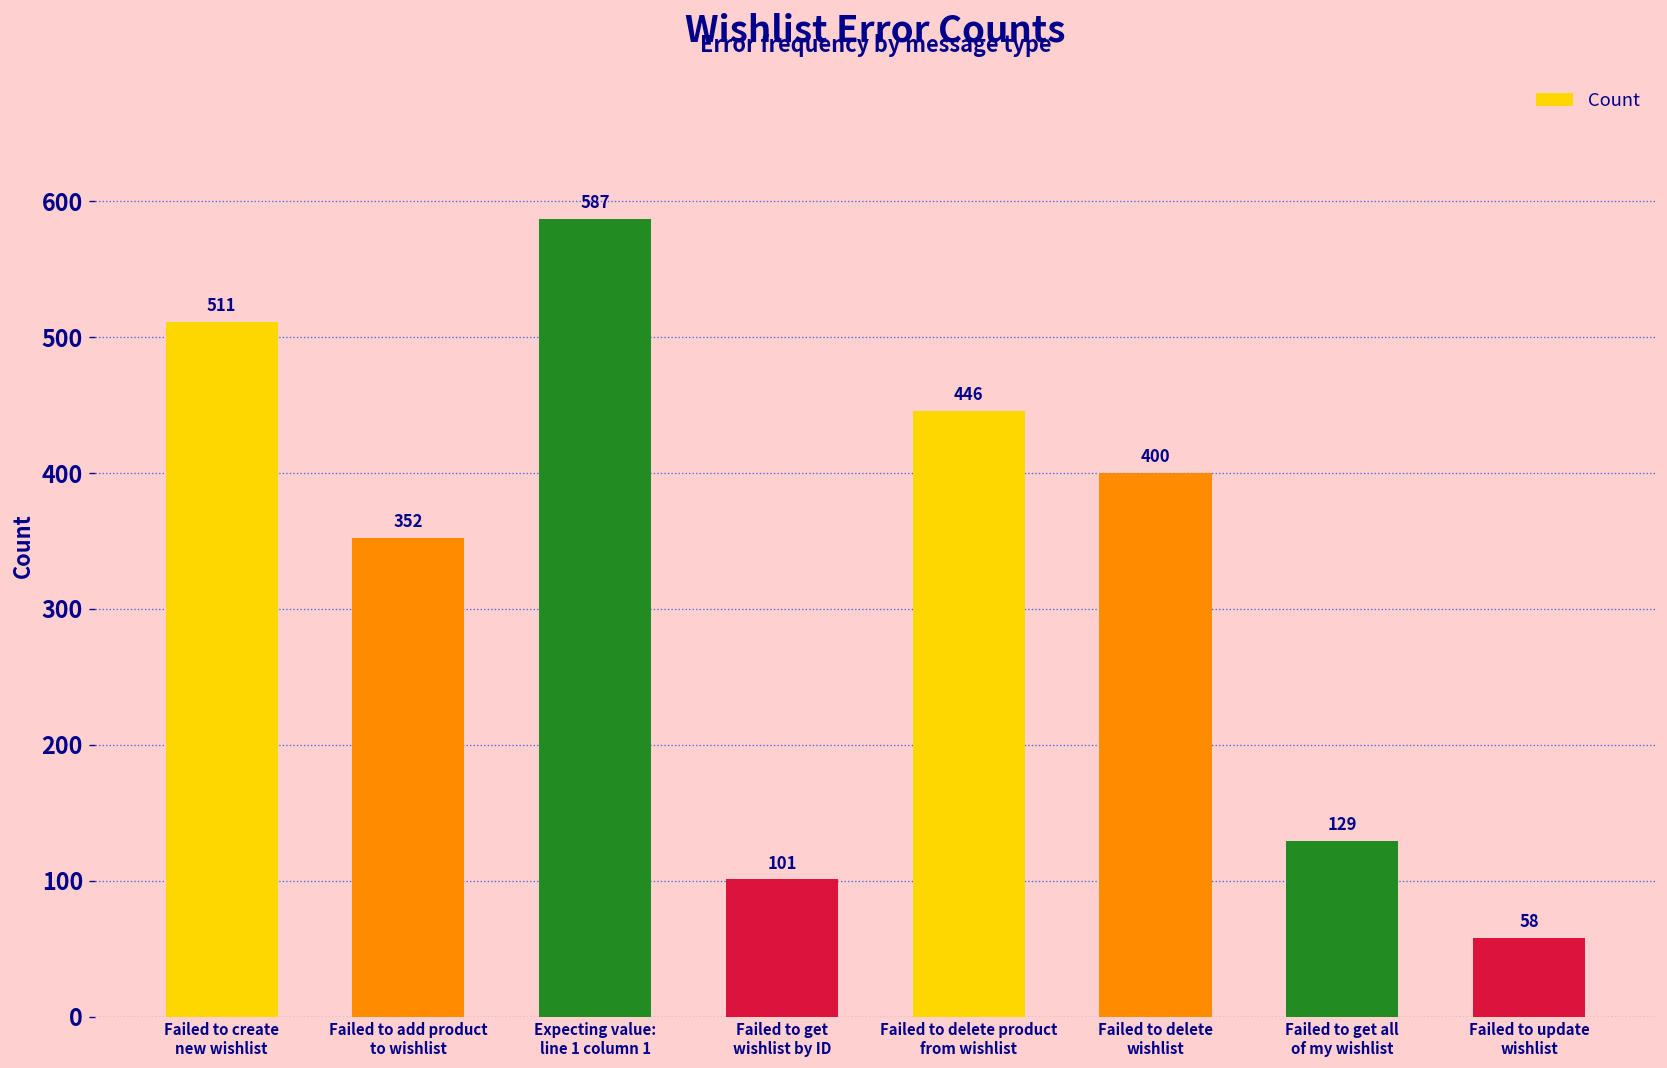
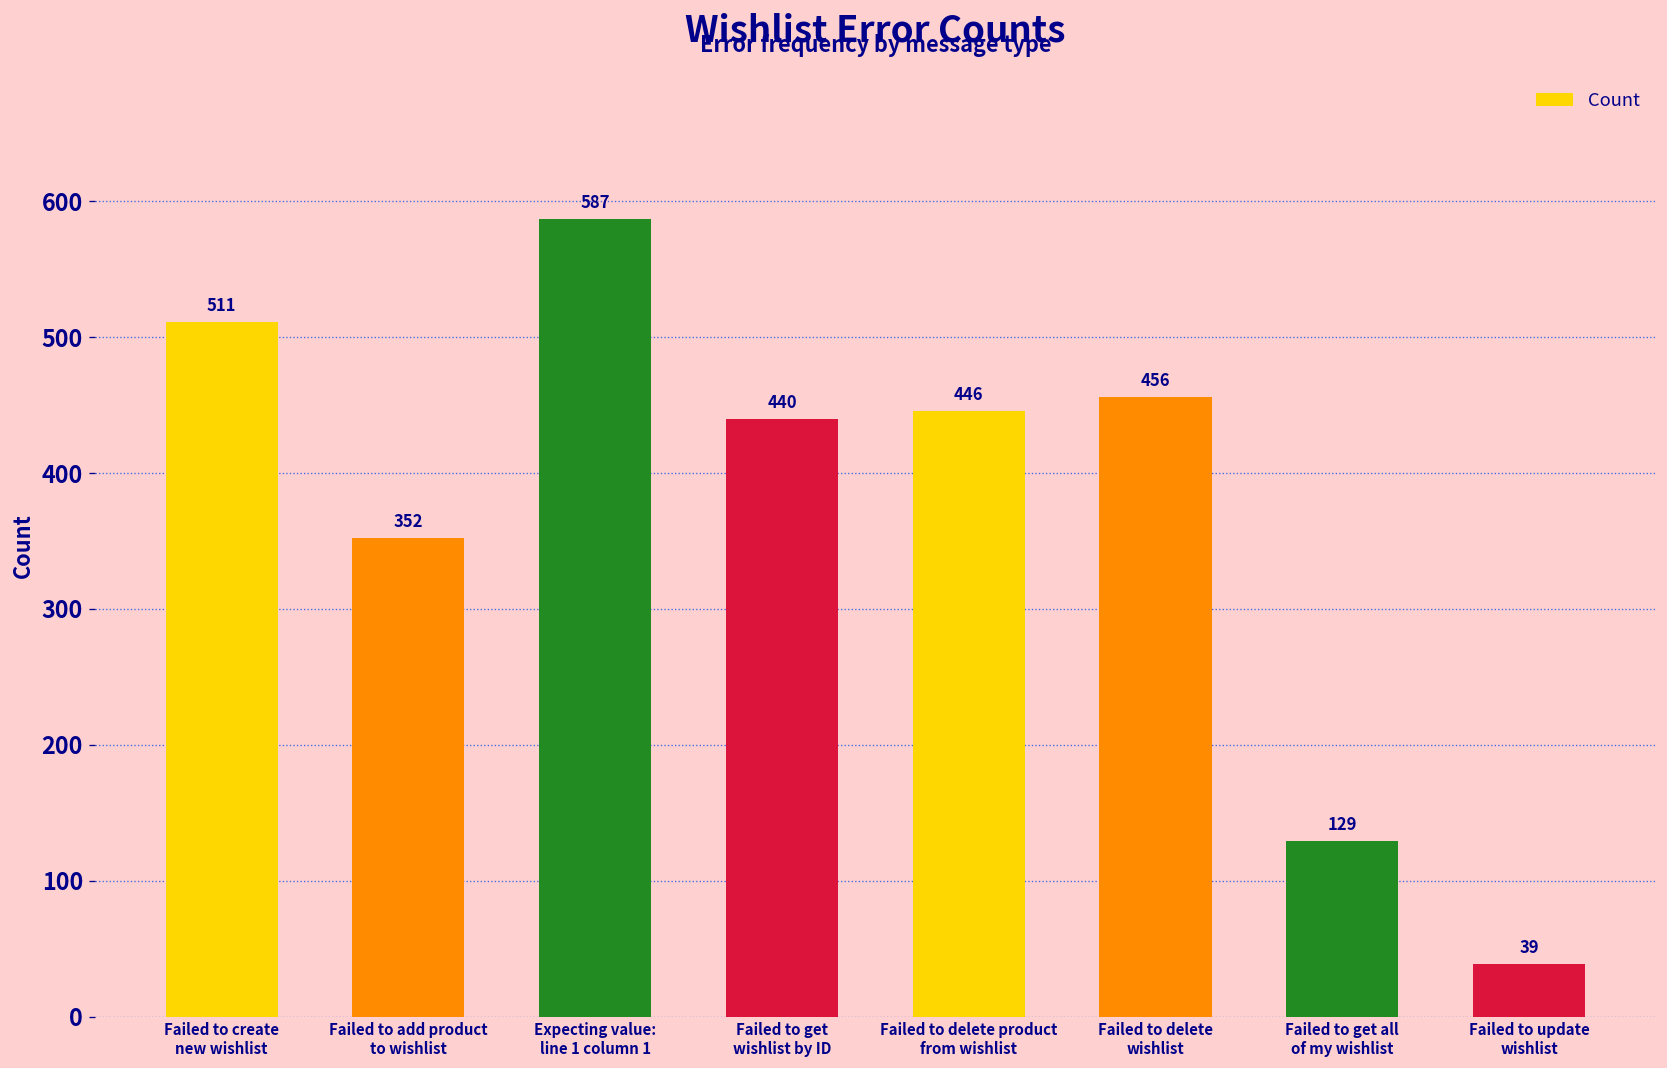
  {
    "Failed to create new wishlist": 511,
    "Failed to add product to wishlist": 352,
    "Expecting value: line 1 column 1": 587,
-   "Failed to get wishlist by ID": 101,
+   "Failed to get wishlist by ID": 440,
    "Failed to delete product from wishlist": 446,
-   "Failed to delete wishlist": 400,
+   "Failed to delete wishlist": 456,
    "Failed to get all of my wishlist": 129,
-   "Failed to update wishlist": 58
+   "Failed to update wishlist": 39
  }
